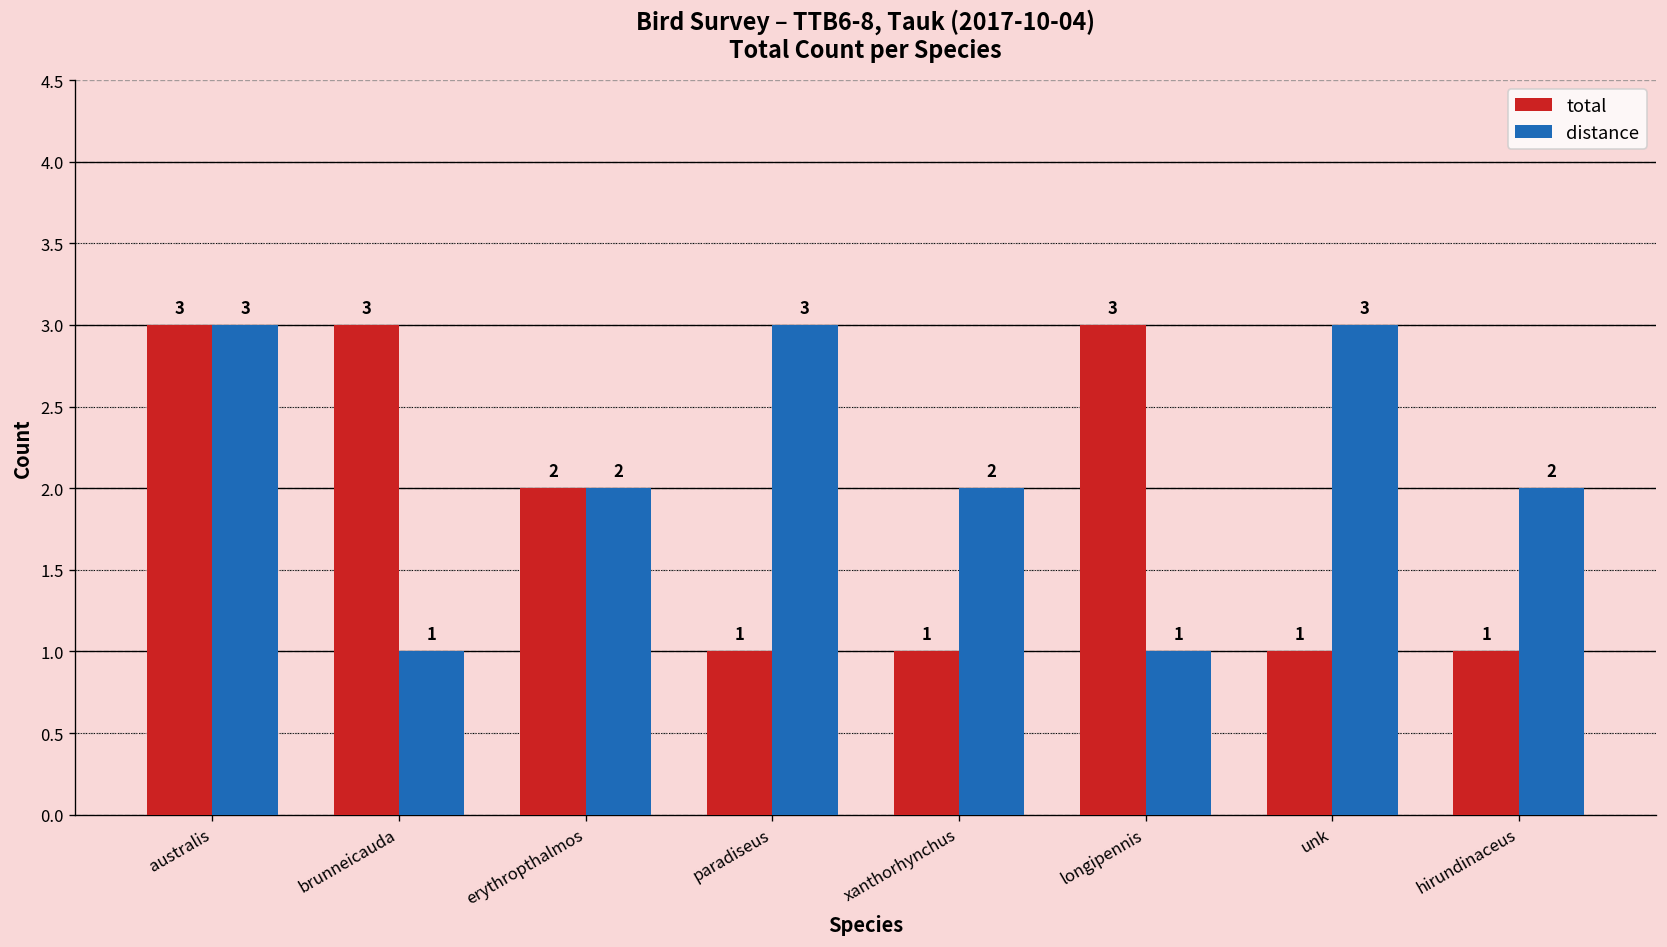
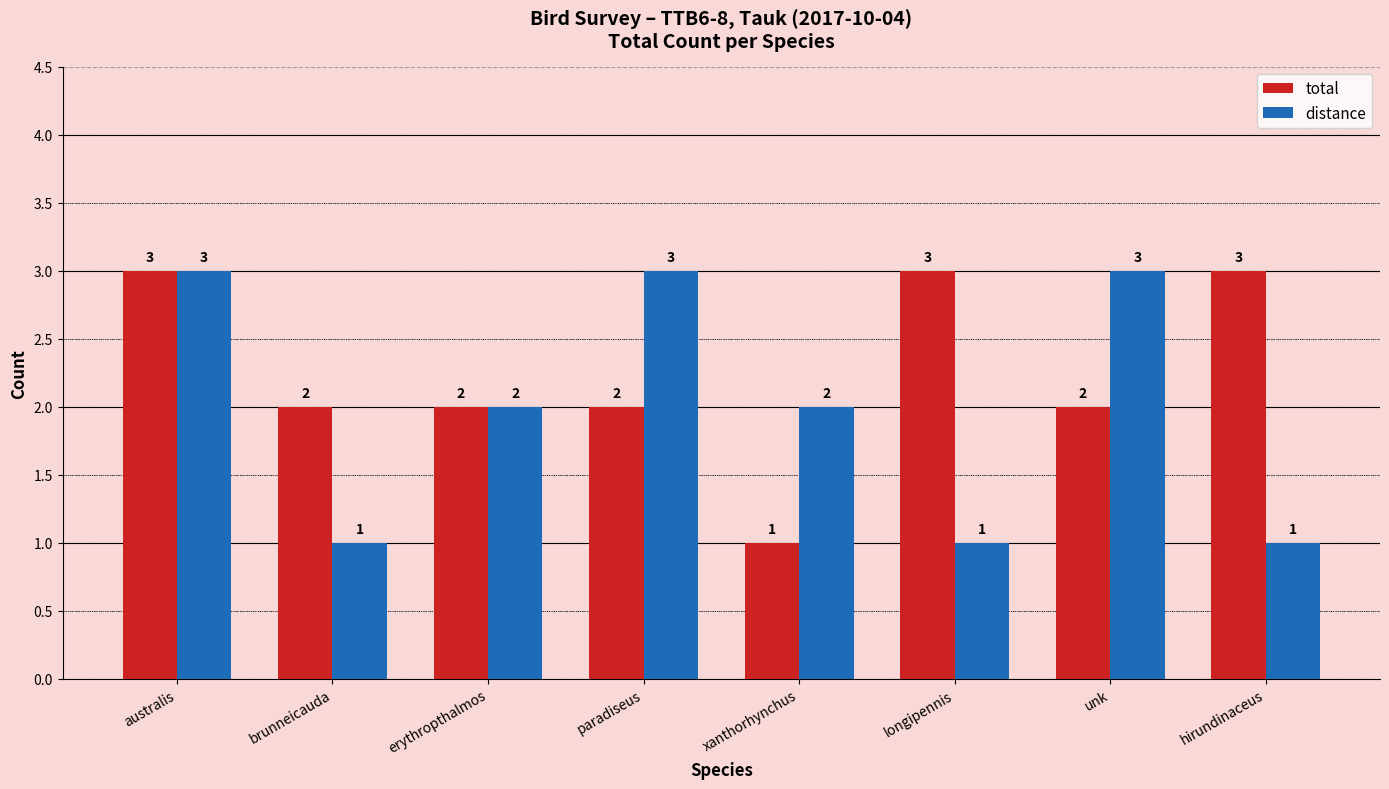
  {
    "total": {
      "australis": 3,
-     "brunneicauda": 3,
+     "brunneicauda": 2,
      "erythropthalmos": 2,
-     "paradiseus": 1,
+     "paradiseus": 2,
      "xanthorhynchus": 1,
      "longipennis": 3,
-     "unk": 1,
-     "hirundinaceus": 1
+     "unk": 2,
+     "hirundinaceus": 3
    },
    "distance": {
      "australis": 3,
      "brunneicauda": 1,
      "erythropthalmos": 2,
      "paradiseus": 3,
      "xanthorhynchus": 2,
      "longipennis": 1,
      "unk": 3,
-     "hirundinaceus": 2
+     "hirundinaceus": 1
    }
  }
